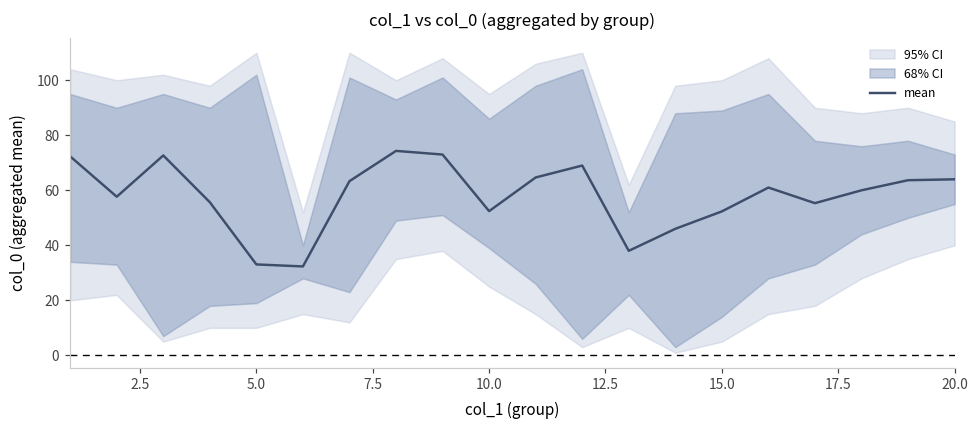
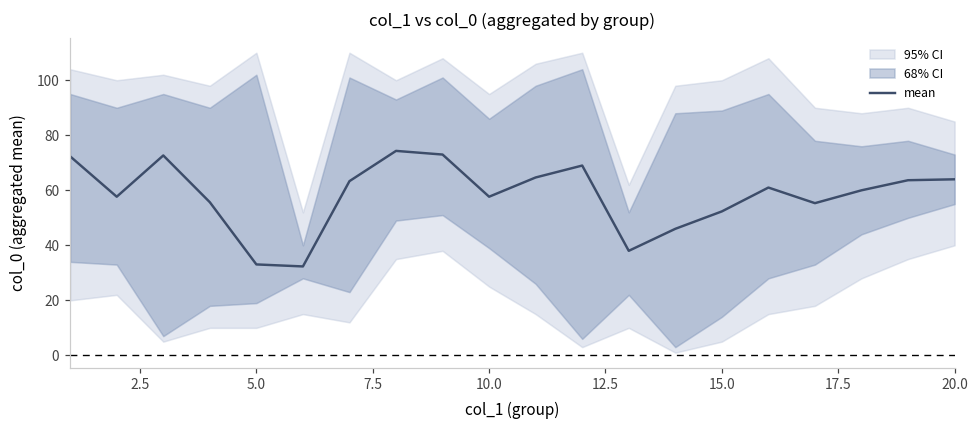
  {
    "mean": {
      "5.0": 33,
-     "10.0": 52,
+     "10.0": 58,
      "15.0": 52,
      "20.0": 64
    }
  }
